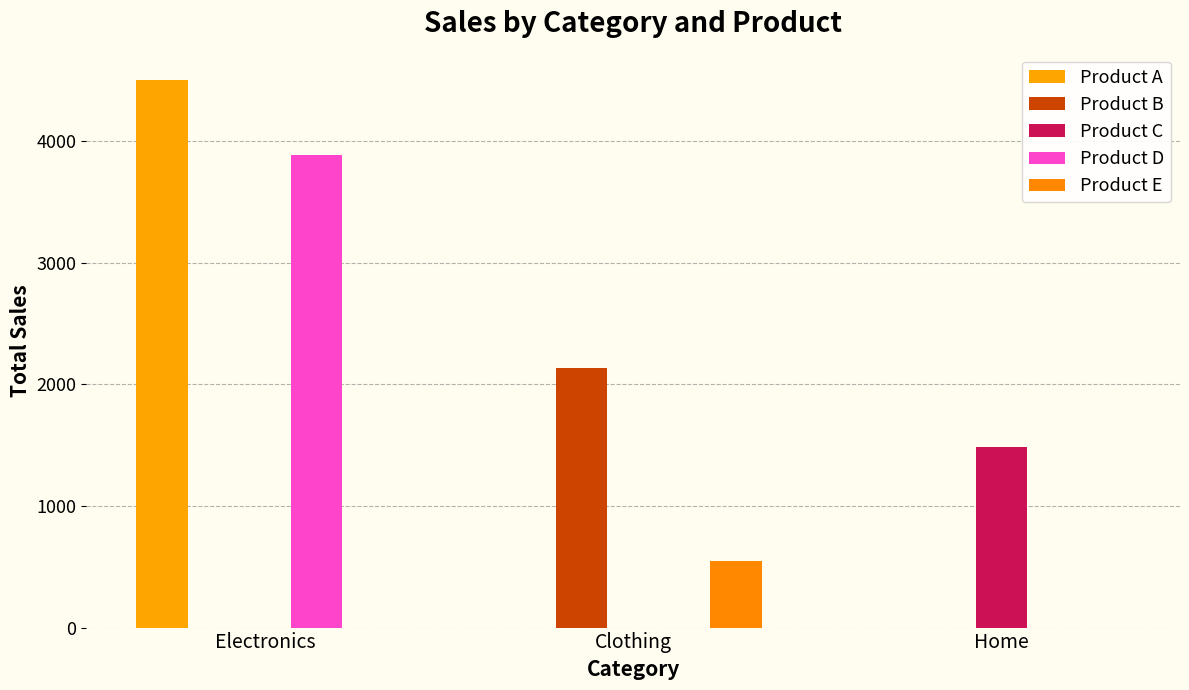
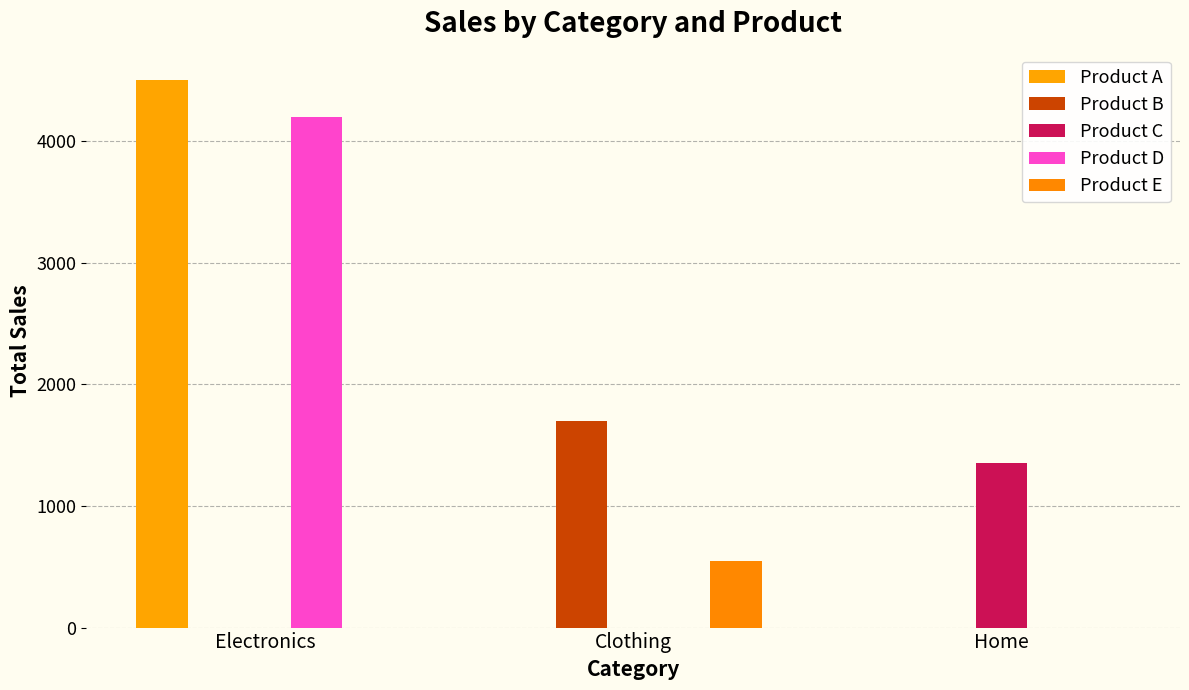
  {
    "Product B": {
      "Electronics": 0,
-     "Clothing": 2130,
+     "Clothing": 1700,
      "Home": 0
    },
    "Product C": {
      "Electronics": 0,
      "Clothing": 0,
-     "Home": 1480
+     "Home": 1350
    },
    "Product D": {
-     "Electronics": 3880,
+     "Electronics": 4200,
      "Clothing": 0,
      "Home": 0
    }
  }
